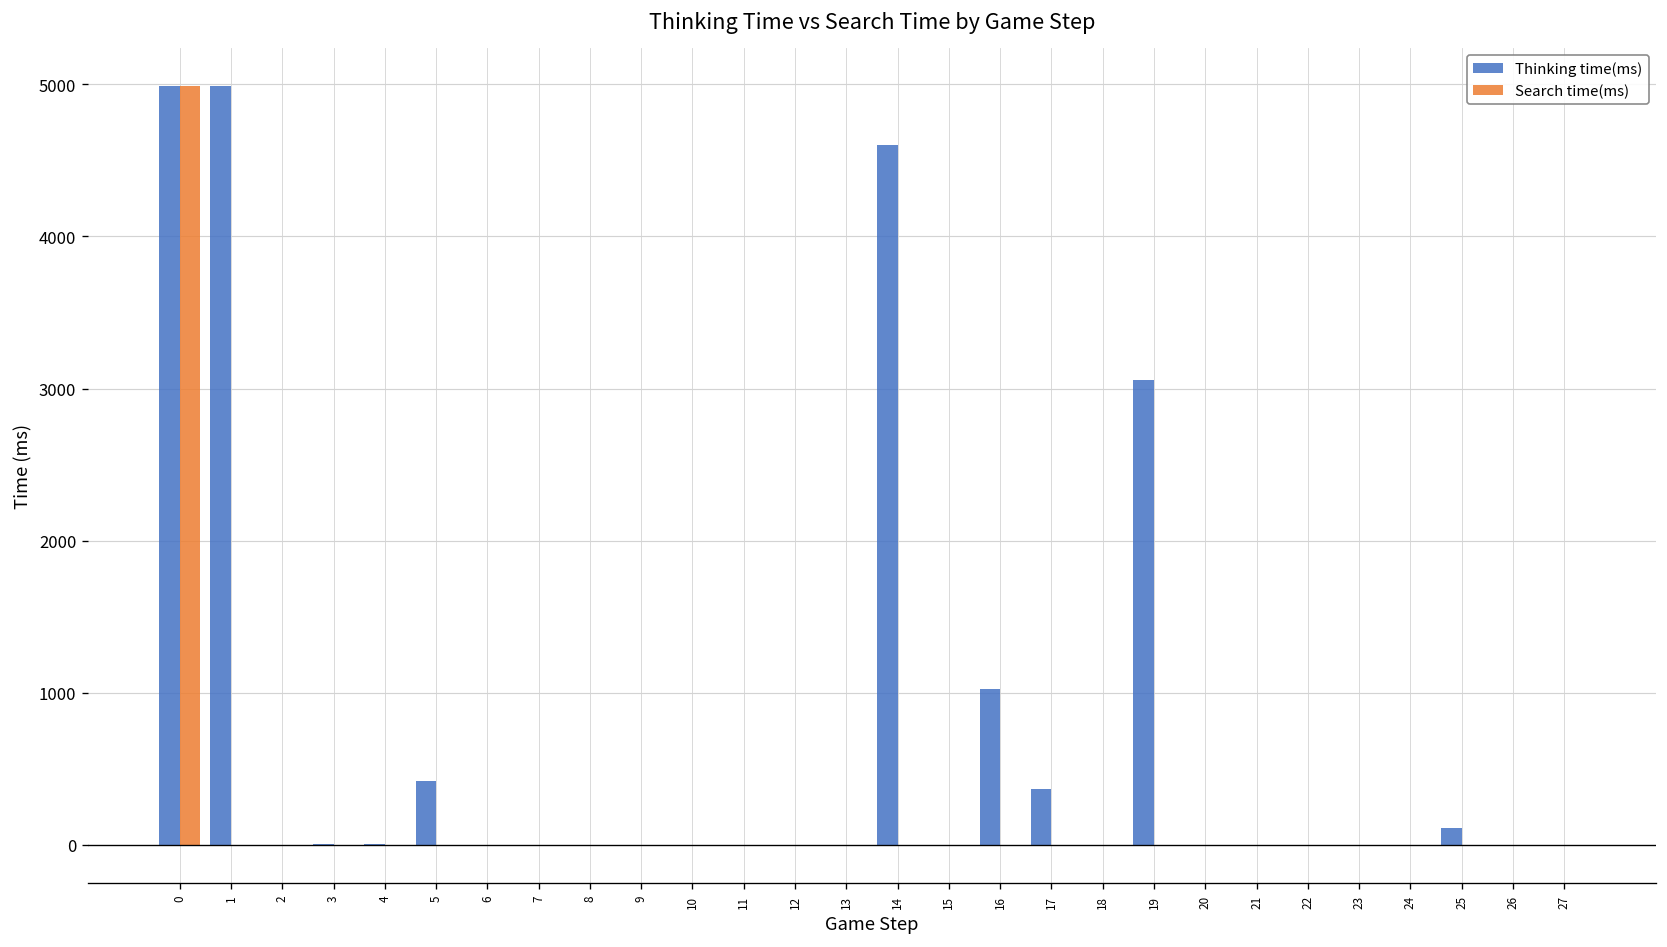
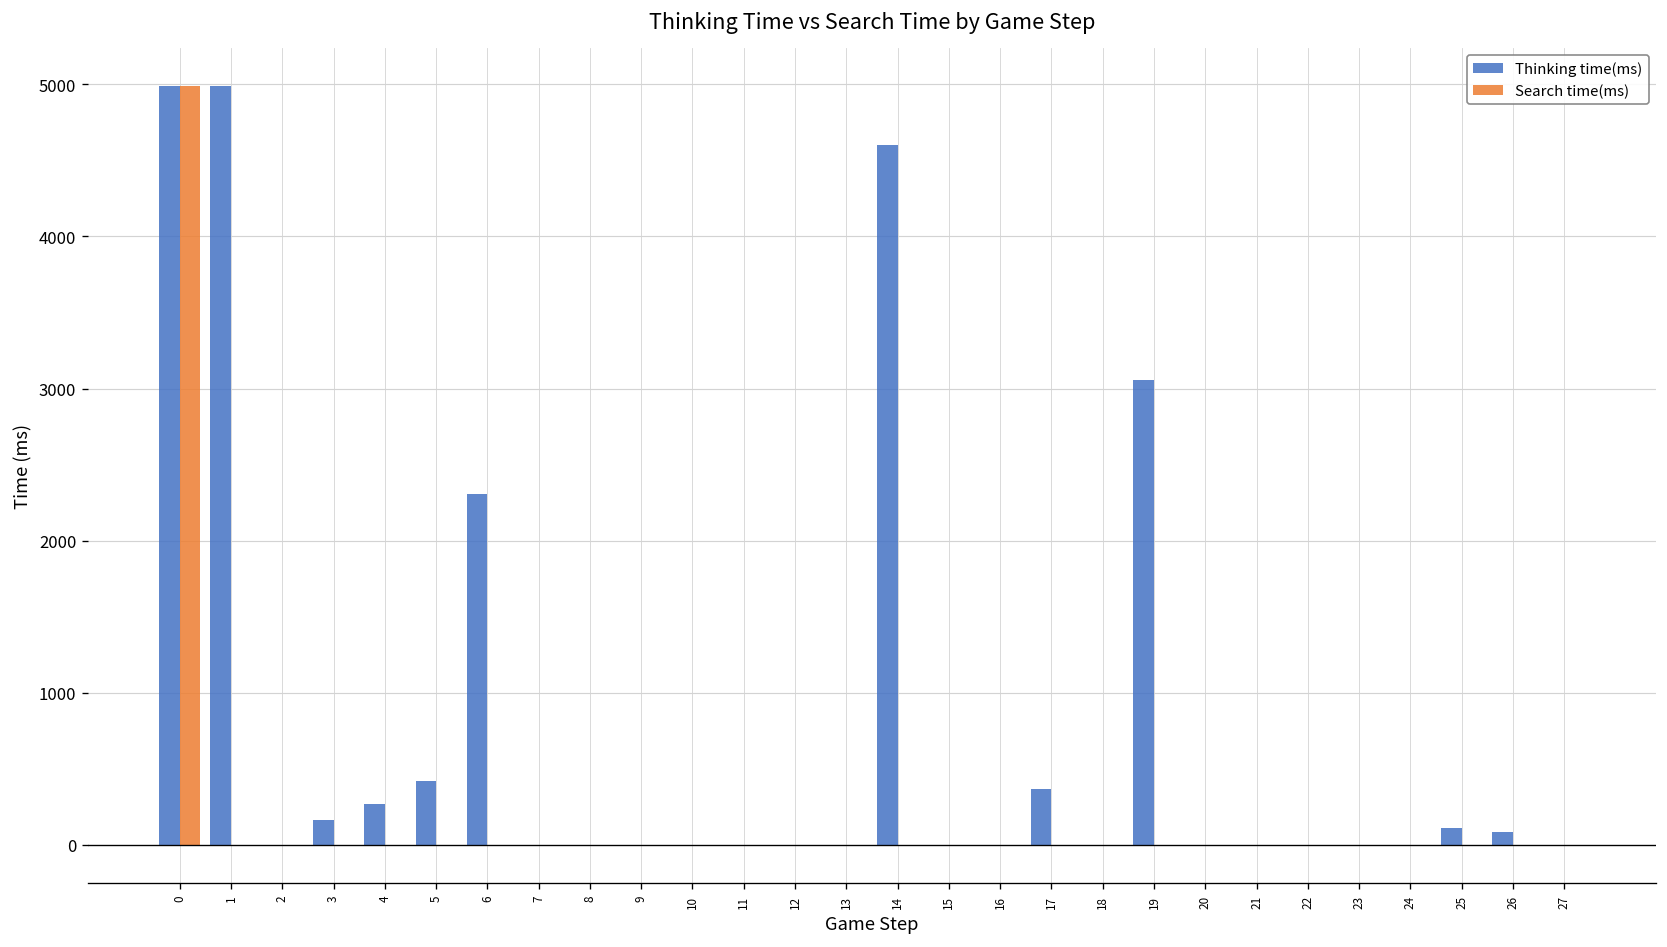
  {
    "Thinking time(ms)": {
      "0": 4990,
      "1": 4990,
-     "3": 10,
-     "4": 0,
+     "3": 170,
+     "4": 270,
      "5": 420,
-     "6": 0,
+     "6": 2310,
      "8": 0,
      "9": 0,
      "11": 0,
      "13": 0,
      "14": 4600,
      "15": 0,
-     "16": 1030,
+     "16": 0,
      "17": 370,
      "19": 3060,
      "20": 0,
      "22": 0,
      "24": 0,
      "25": 110,
-     "26": 0,
+     "26": 80,
      "27": 0
    },
    "Search time(ms)": {
      "0": 4990
    }
  }
